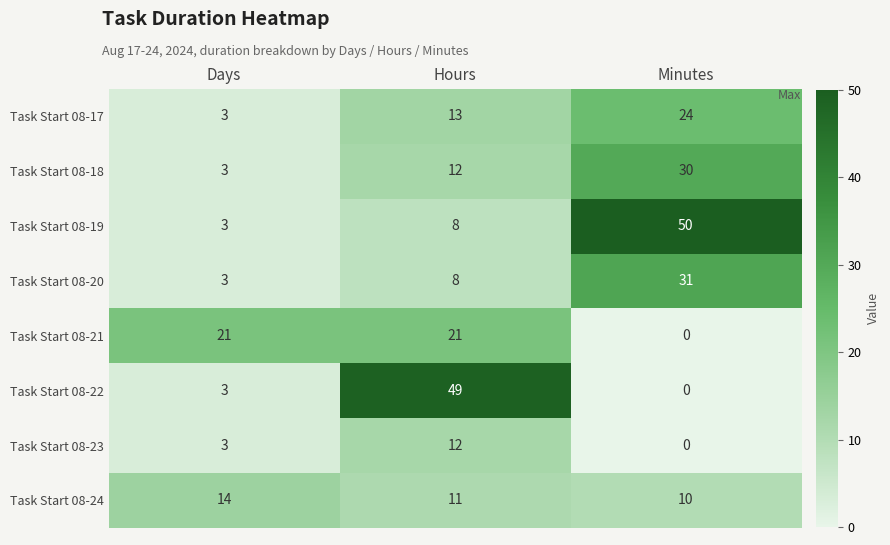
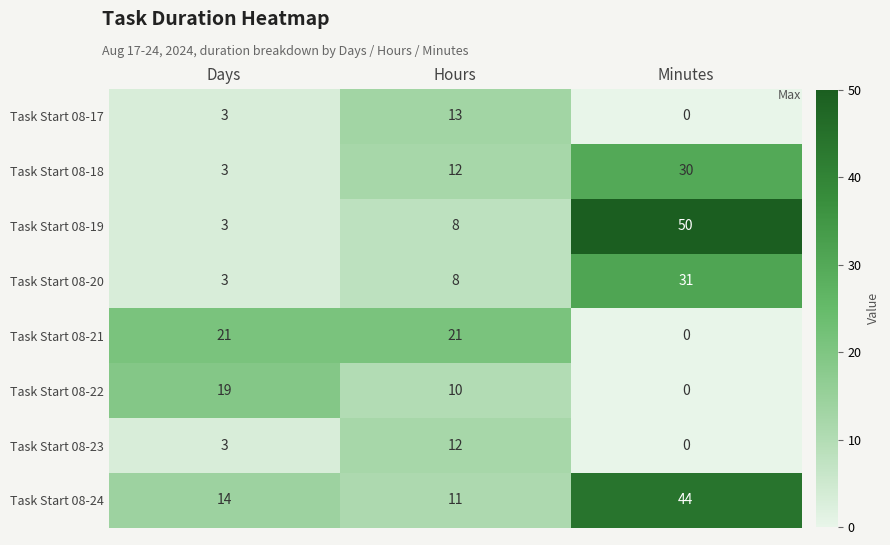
  {
    "Task Start 08-17": {
      "Days": 3,
      "Hours": 13,
-     "Minutes": 24
+     "Minutes": 0
    },
    "Task Start 08-18": {
      "Days": 3,
      "Hours": 12,
      "Minutes": 30
    },
    "Task Start 08-19": {
      "Days": 3,
      "Hours": 8,
      "Minutes": 50
    },
    "Task Start 08-20": {
      "Days": 3,
      "Hours": 8,
      "Minutes": 31
    },
    "Task Start 08-21": {
      "Days": 21,
      "Hours": 21,
      "Minutes": 0
    },
    "Task Start 08-22": {
-     "Days": 3,
-     "Hours": 49,
+     "Days": 19,
+     "Hours": 10,
      "Minutes": 0
    },
    "Task Start 08-23": {
      "Days": 3,
      "Hours": 12,
      "Minutes": 0
    },
    "Task Start 08-24": {
      "Days": 14,
      "Hours": 11,
-     "Minutes": 10
+     "Minutes": 44
    }
  }
